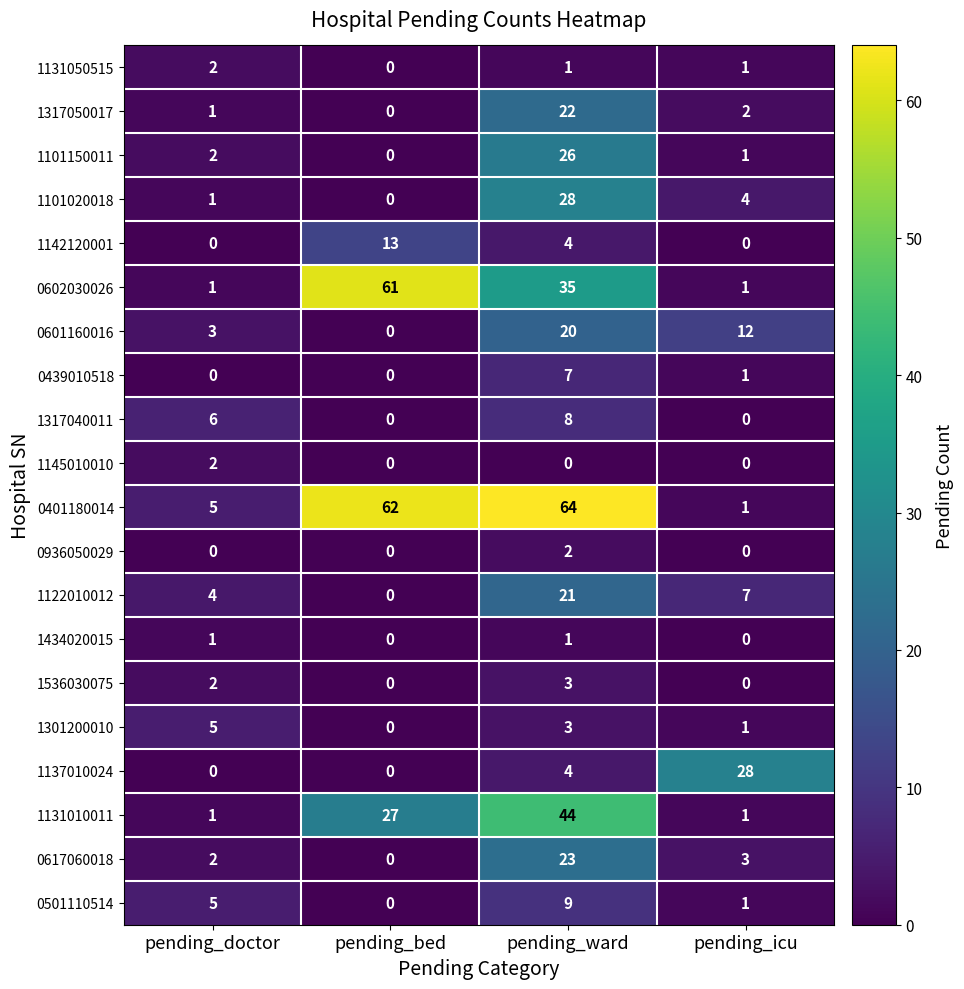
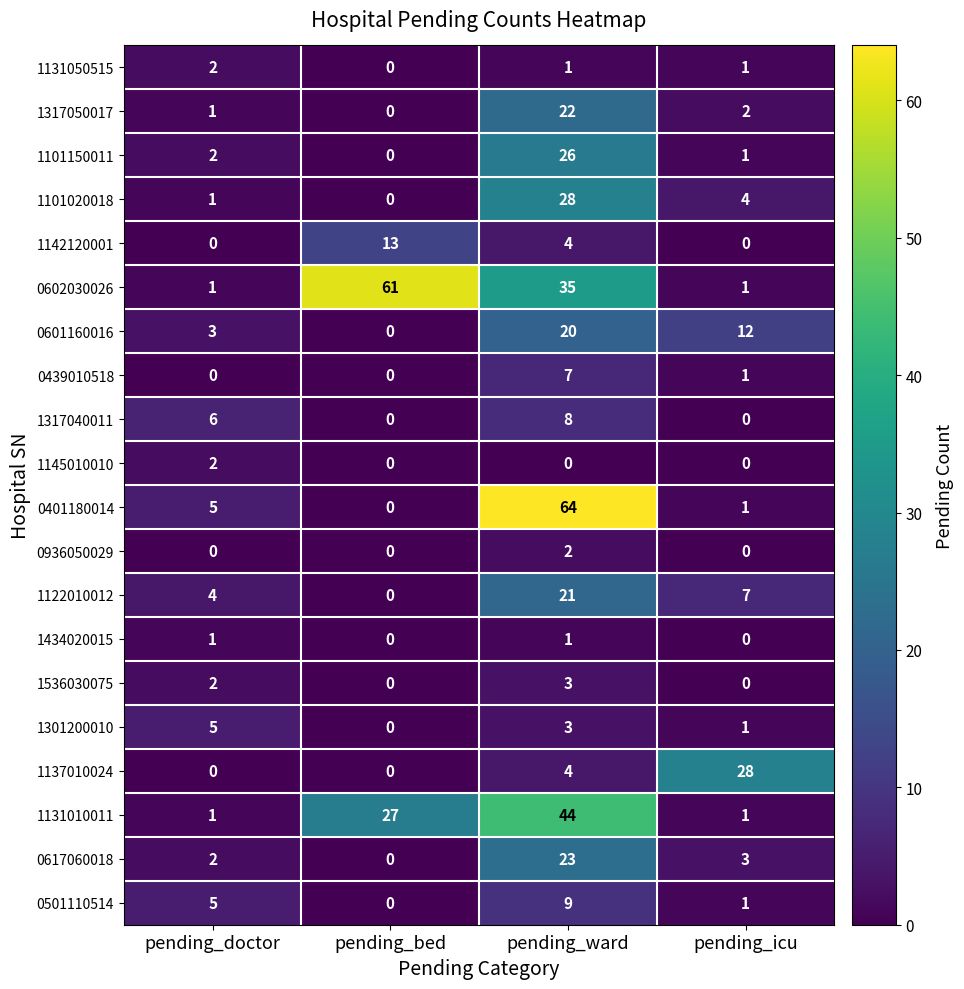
  {
    "1131050515": {
      "pending_doctor": 2,
      "pending_bed": 0,
      "pending_ward": 1,
      "pending_icu": 1
    },
    "1317050017": {
      "pending_doctor": 1,
      "pending_bed": 0,
      "pending_ward": 22,
      "pending_icu": 2
    },
    "1101150011": {
      "pending_doctor": 2,
      "pending_bed": 0,
      "pending_ward": 26,
      "pending_icu": 1
    },
    "1101020018": {
      "pending_doctor": 1,
      "pending_bed": 0,
      "pending_ward": 28,
      "pending_icu": 4
    },
    "1142120001": {
      "pending_doctor": 0,
      "pending_bed": 13,
      "pending_ward": 4,
      "pending_icu": 0
    },
    "0602030026": {
      "pending_doctor": 1,
      "pending_bed": 61,
      "pending_ward": 35,
      "pending_icu": 1
    },
    "0601160016": {
      "pending_doctor": 3,
      "pending_bed": 0,
      "pending_ward": 20,
      "pending_icu": 12
    },
    "0439010518": {
      "pending_doctor": 0,
      "pending_bed": 0,
      "pending_ward": 7,
      "pending_icu": 1
    },
    "1317040011": {
      "pending_doctor": 6,
      "pending_bed": 0,
      "pending_ward": 8,
      "pending_icu": 0
    },
    "1145010010": {
      "pending_doctor": 2,
      "pending_bed": 0,
      "pending_ward": 0,
      "pending_icu": 0
    },
    "0401180014": {
      "pending_doctor": 5,
-     "pending_bed": 62,
+     "pending_bed": 0,
      "pending_ward": 64,
      "pending_icu": 1
    },
    "0936050029": {
      "pending_doctor": 0,
      "pending_bed": 0,
      "pending_ward": 2,
      "pending_icu": 0
    },
    "1122010012": {
      "pending_doctor": 4,
      "pending_bed": 0,
      "pending_ward": 21,
      "pending_icu": 7
    },
    "1434020015": {
      "pending_doctor": 1,
      "pending_bed": 0,
      "pending_ward": 1,
      "pending_icu": 0
    },
    "1536030075": {
      "pending_doctor": 2,
      "pending_bed": 0,
      "pending_ward": 3,
      "pending_icu": 0
    },
    "1301200010": {
      "pending_doctor": 5,
      "pending_bed": 0,
      "pending_ward": 3,
      "pending_icu": 1
    },
    "1137010024": {
      "pending_doctor": 0,
      "pending_bed": 0,
      "pending_ward": 4,
      "pending_icu": 28
    },
    "1131010011": {
      "pending_doctor": 1,
      "pending_bed": 27,
      "pending_ward": 44,
      "pending_icu": 1
    },
    "0617060018": {
      "pending_doctor": 2,
      "pending_bed": 0,
      "pending_ward": 23,
      "pending_icu": 3
    },
    "0501110514": {
      "pending_doctor": 5,
      "pending_bed": 0,
      "pending_ward": 9,
      "pending_icu": 1
    }
  }
